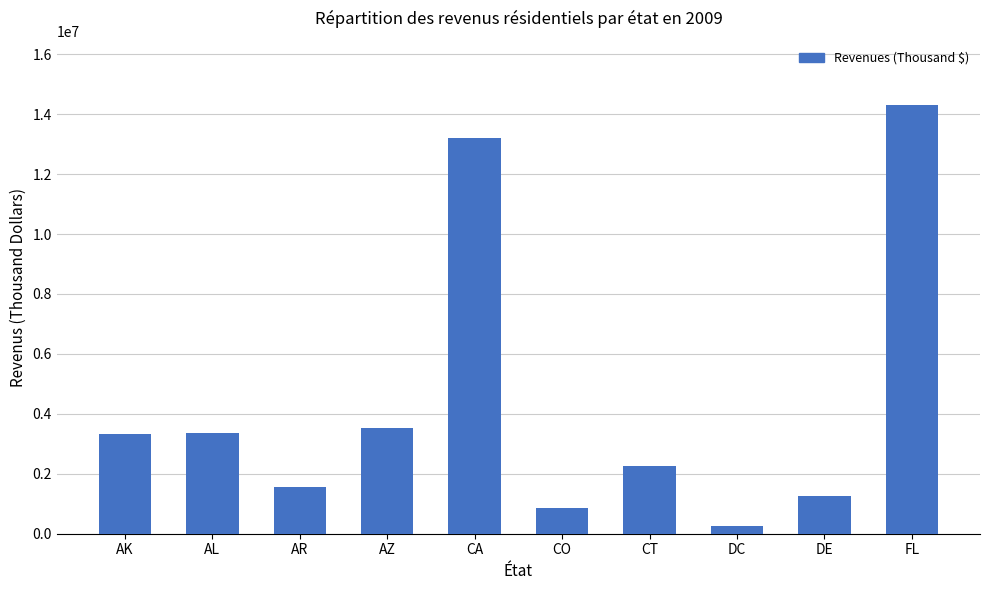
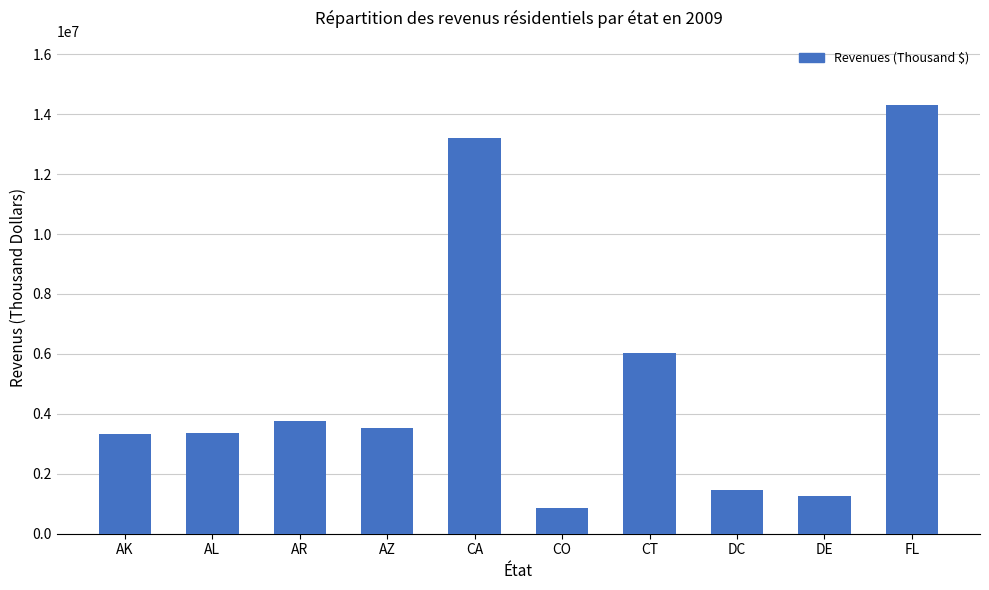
  {
    "AK": 3300000,
    "AL": 3400000,
-   "AR": 1600000,
+   "AR": 3800000,
    "AZ": 3500000,
    "CA": 13200000,
    "CO": 900000,
-   "CT": 2300000,
-   "DC": 300000,
+   "CT": 6000000,
+   "DC": 1400000,
    "DE": 1300000,
    "FL": 14300000
  }
